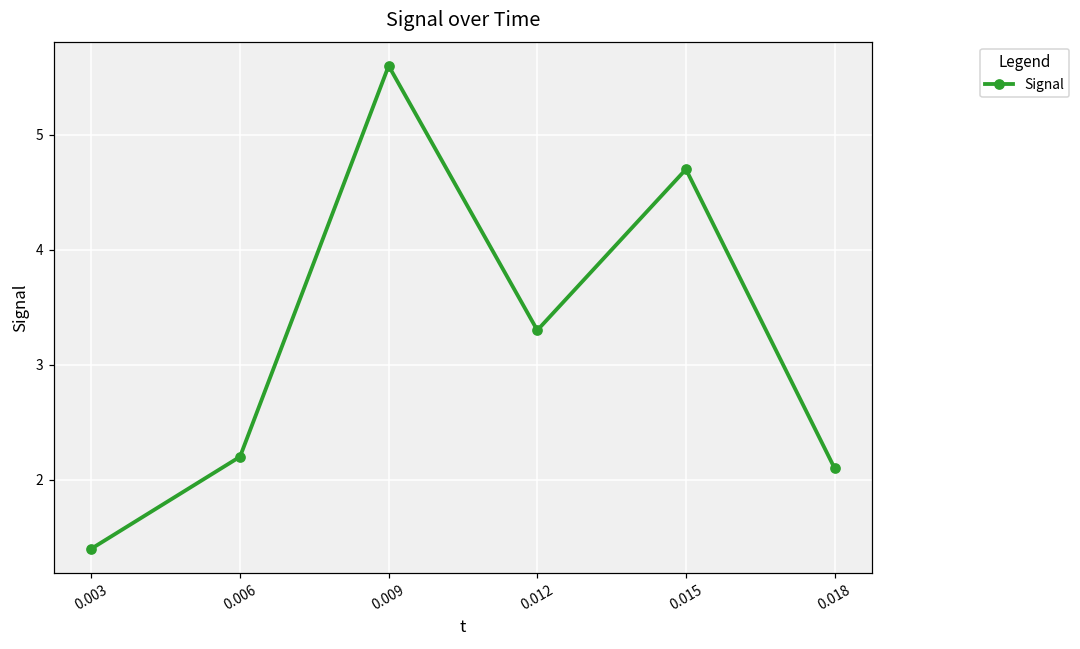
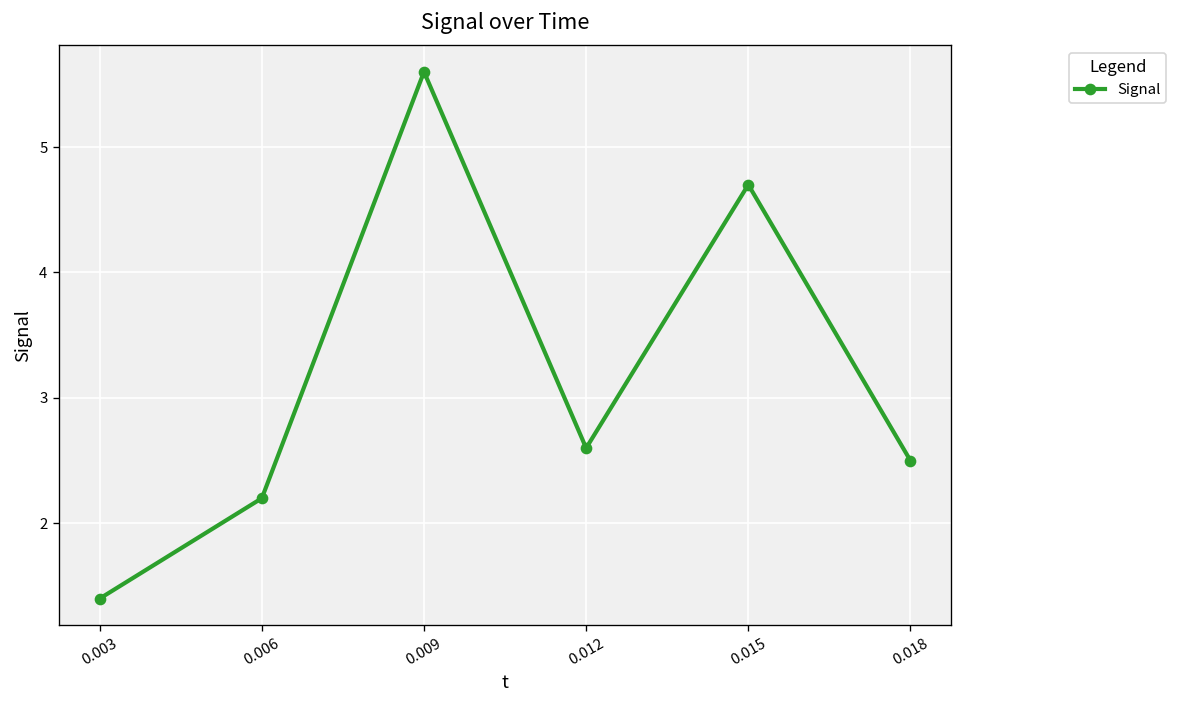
  {
    "0.003": 1.4,
    "0.006": 2.2,
    "0.009": 5.6,
-   "0.012": 3.3,
+   "0.012": 2.6,
    "0.015": 4.7,
-   "0.018": 2.1
+   "0.018": 2.5
  }
